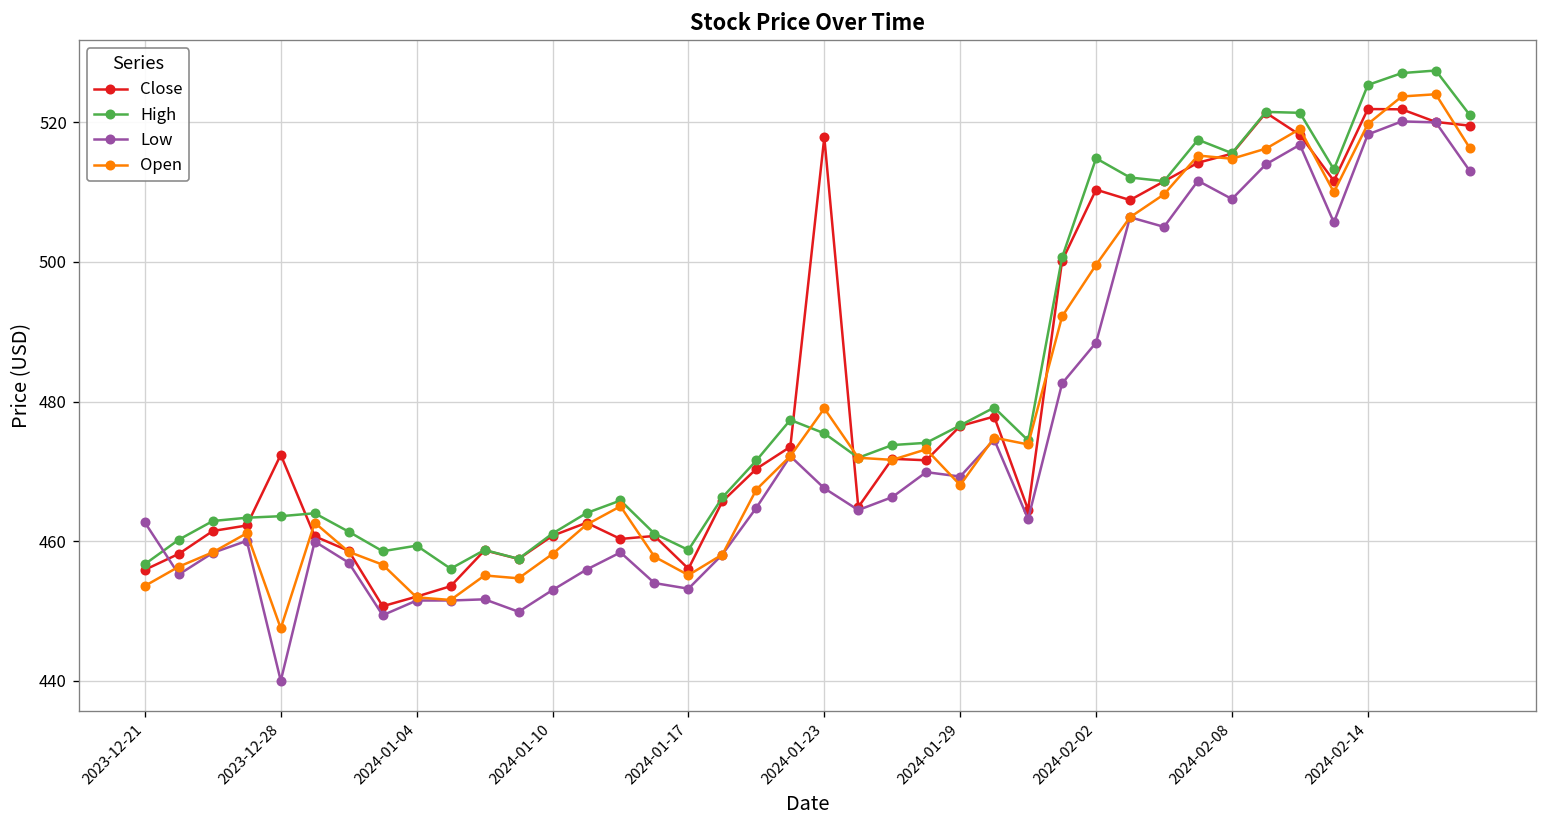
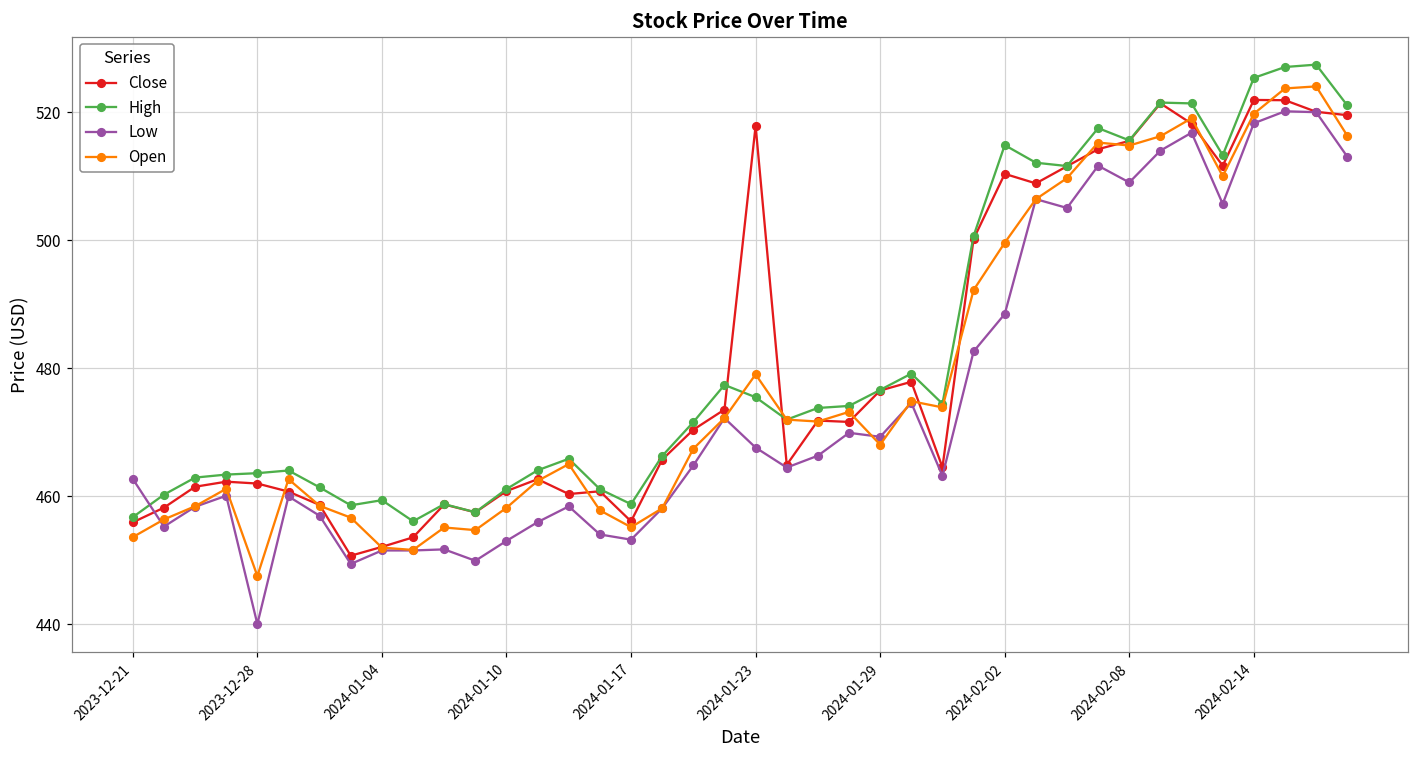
  {
    "Close": {
      "2023-12-21": 456,
-     "2023-12-28": 472,
+     "2023-12-28": 462,
      "2024-01-17": 456,
      "2024-01-23": 518,
      "2024-02-02": 510,
      "2024-02-14": 522
    },
    "High": {
      "2023-12-21": 457,
      "2023-12-28": 464,
      "2024-01-04": 459,
      "2024-01-17": 459,
      "2024-01-23": 475,
      "2024-02-02": 515,
      "2024-02-14": 525
    },
    "Low": {
      "2023-12-21": 463,
      "2023-12-28": 440,
      "2024-01-04": 452,
      "2024-01-10": 453,
      "2024-01-17": 453,
      "2024-01-23": 468,
      "2024-01-29": 469,
      "2024-02-02": 488,
      "2024-02-08": 509,
      "2024-02-14": 518
    },
    "Open": {
      "2023-12-21": 454,
      "2023-12-28": 448,
      "2024-01-10": 458,
      "2024-01-17": 455,
      "2024-01-23": 479,
      "2024-01-29": 468,
      "2024-02-02": 500,
      "2024-02-08": 515,
      "2024-02-14": 520
    }
  }
